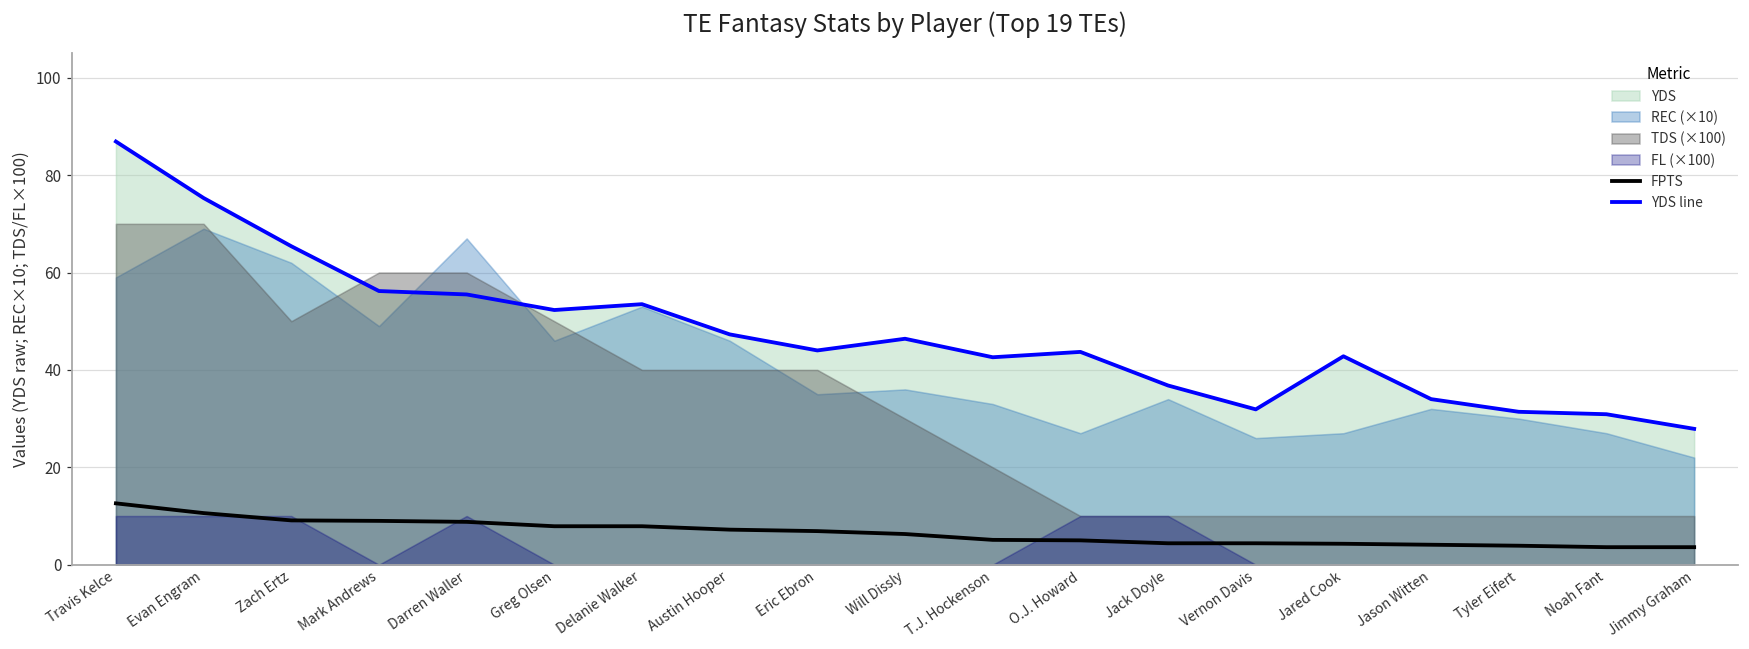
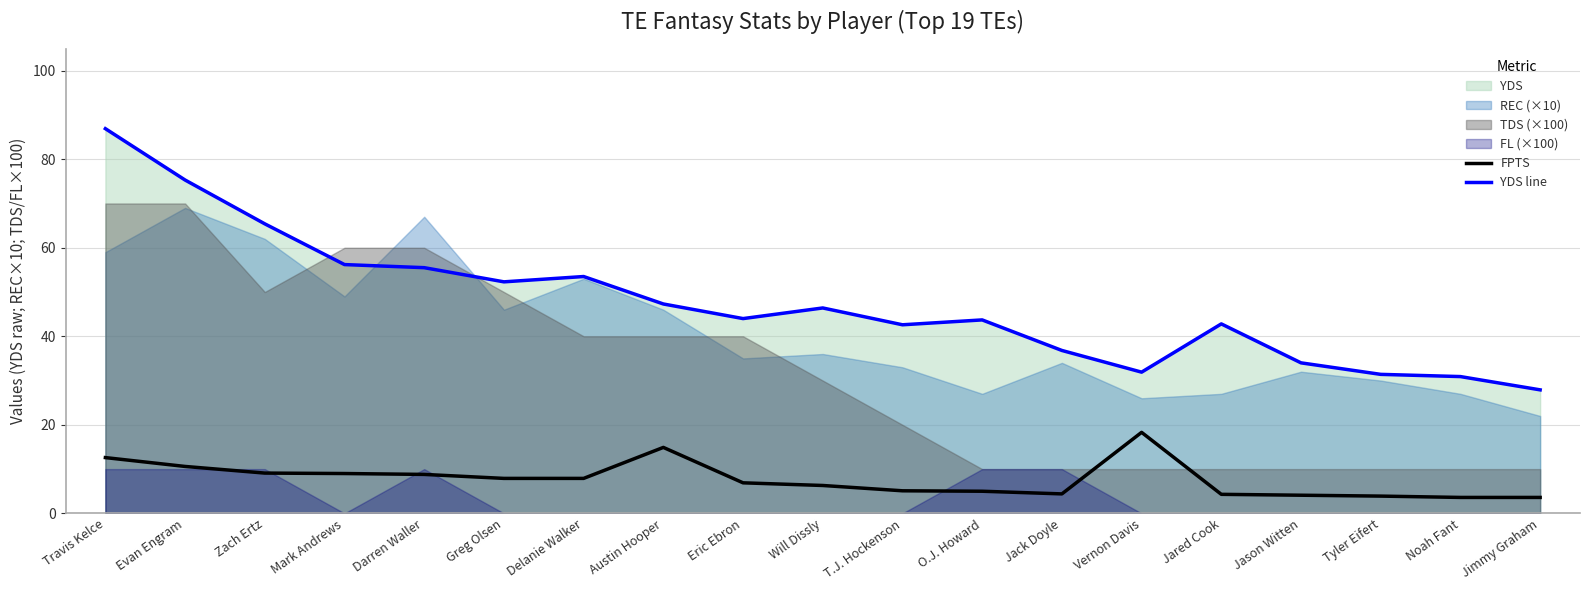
  {
    "FPTS": {
      "Travis Kelce": 13,
      "Evan Engram": 11,
      "Zach Ertz": 9,
      "Mark Andrews": 9,
      "Darren Waller": 9,
      "Greg Olsen": 8,
      "Delanie Walker": 8,
-     "Austin Hooper": 7,
+     "Austin Hooper": 15,
      "Eric Ebron": 7,
      "Will Dissly": 6,
      "T.J. Hockenson": 5,
      "O.J. Howard": 5,
      "Jack Doyle": 4,
-     "Vernon Davis": 4,
+     "Vernon Davis": 18,
      "Jared Cook": 4,
      "Jason Witten": 4,
      "Tyler Eifert": 4,
      "Noah Fant": 4,
      "Jimmy Graham": 4
    },
    "YDS": {
      "Travis Kelce": 87,
      "Evan Engram": 75,
      "Zach Ertz": 65,
      "Mark Andrews": 56,
      "Darren Waller": 56,
      "Greg Olsen": 52,
      "Austin Hooper": 47,
      "Eric Ebron": 44,
      "Will Dissly": 46,
      "T.J. Hockenson": 43,
      "O.J. Howard": 44,
      "Jack Doyle": 37,
      "Vernon Davis": 32,
      "Jared Cook": 43,
      "Jason Witten": 34,
      "Tyler Eifert": 31,
      "Noah Fant": 31,
      "Jimmy Graham": 28
    }
  }
